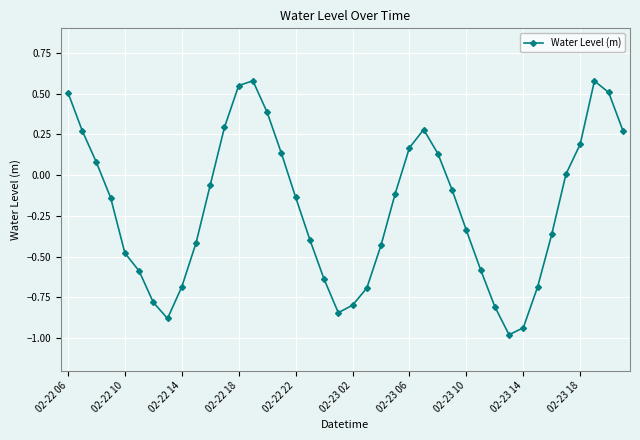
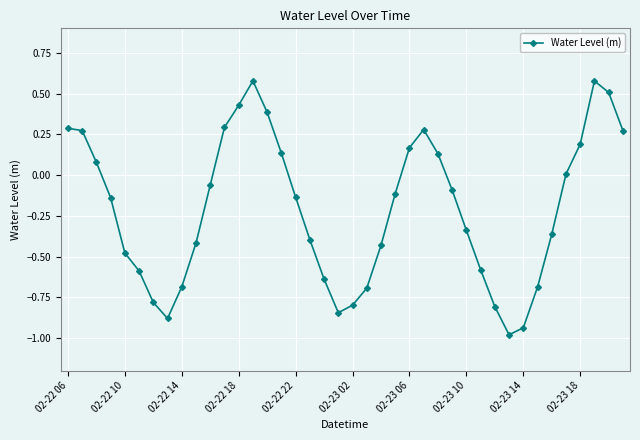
  {
-   "02-22 06": 0.51,
+   "02-22 06": 0.29,
    "02-22 10": -0.48,
    "02-22 14": -0.69,
-   "02-22 18": 0.55,
+   "02-22 18": 0.43,
    "02-22 22": -0.14,
    "02-23 02": -0.80,
    "02-23 06": 0.17,
    "02-23 10": -0.34,
    "02-23 14": -0.94,
    "02-23 18": 0.19
  }
